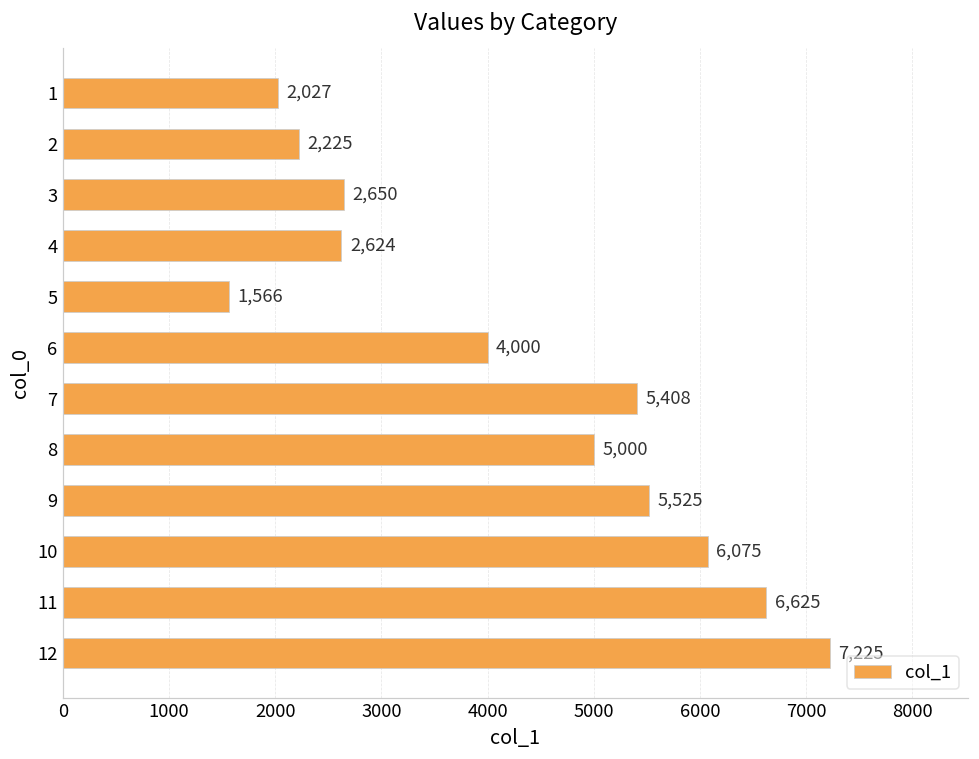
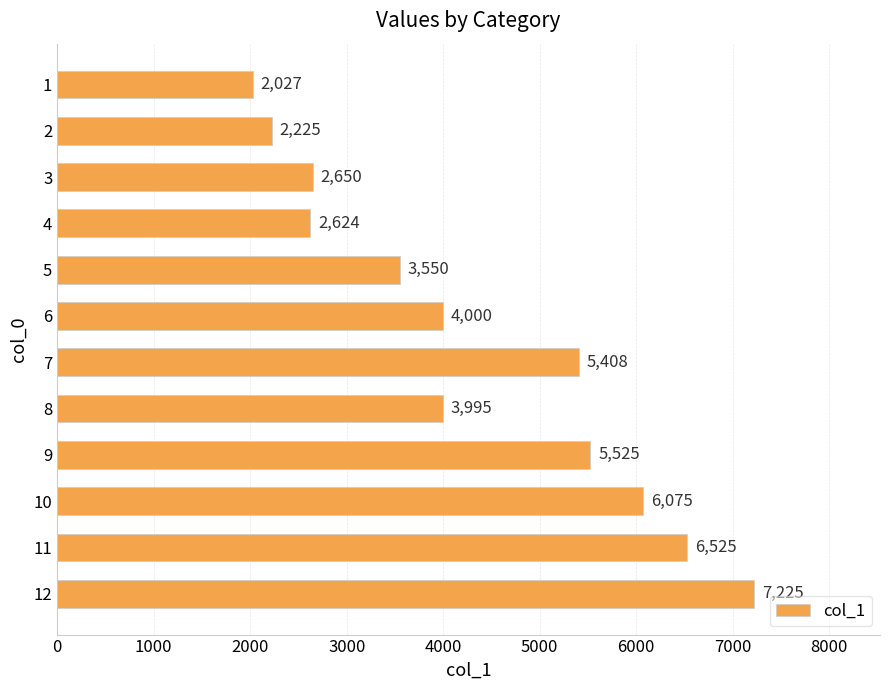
  {
    "1": "2,027",
    "2": "2,225",
    "3": "2,650",
    "4": "2,624",
-   "5": "1,566",
+   "5": "3,550",
    "6": "4,000",
    "7": "5,408",
-   "8": "5,000",
+   "8": "3,995",
    "9": "5,525",
    "10": "6,075",
-   "11": "6,625"
+   "11": "6,525"
  }
